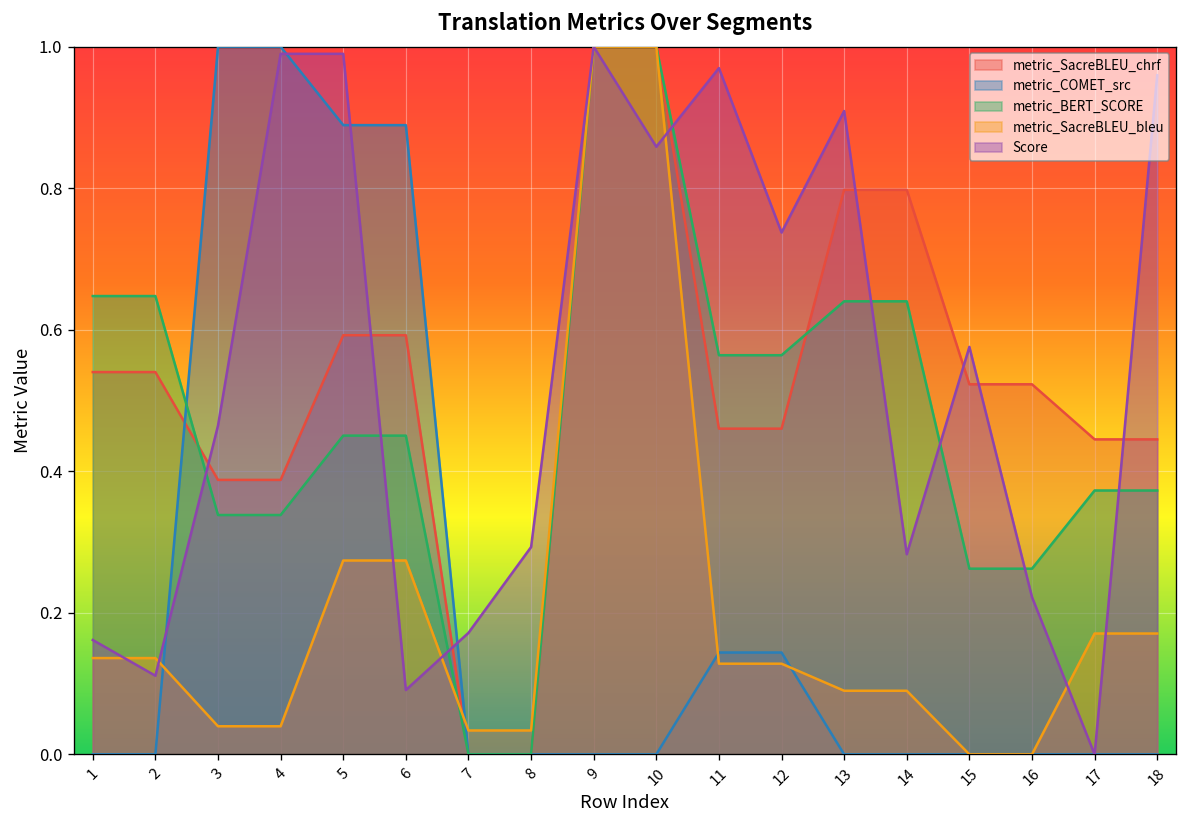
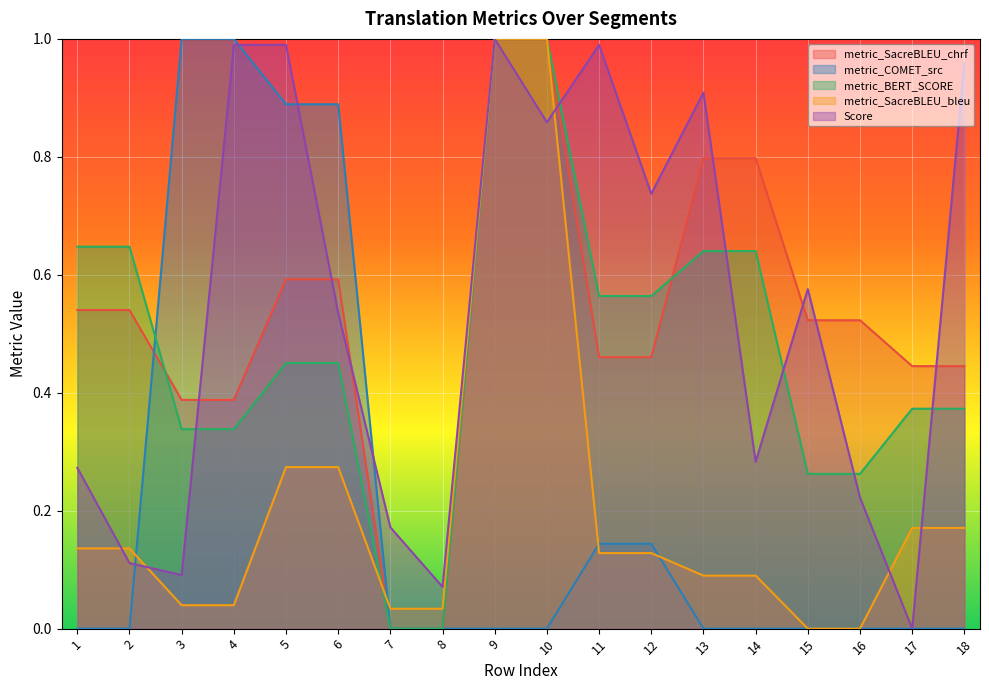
  {
    "Score": {
-     "1": 0.16,
+     "1": 0.27,
      "2": 0.11,
-     "3": 0.46,
+     "3": 0.09,
      "4": 0.99,
      "5": 0.99,
-     "6": 0.09,
+     "6": 0.54,
      "7": 0.17,
-     "8": 0.29,
+     "8": 0.07,
      "10": 0.86,
-     "11": 0.97,
+     "11": 0.99,
      "12": 0.74,
      "13": 0.91,
      "14": 0.28,
      "15": 0.58,
      "16": 0.22
    }
  }
